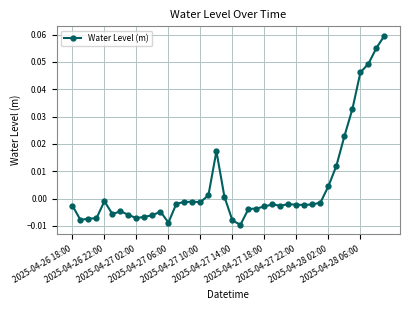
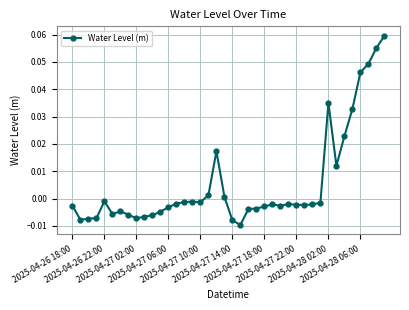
  {
    "2025-04-26 18:00": -0.003,
    "2025-04-26 22:00": -0.001,
    "2025-04-27 02:00": -0.007,
-   "2025-04-27 06:00": -0.009,
+   "2025-04-27 06:00": -0.003,
    "2025-04-27 10:00": -0.001,
    "2025-04-27 14:00": -0.008,
    "2025-04-27 18:00": -0.003,
    "2025-04-27 22:00": -0.002,
-   "2025-04-28 02:00": 0.005,
+   "2025-04-28 02:00": 0.035,
    "2025-04-28 06:00": 0.046
  }
